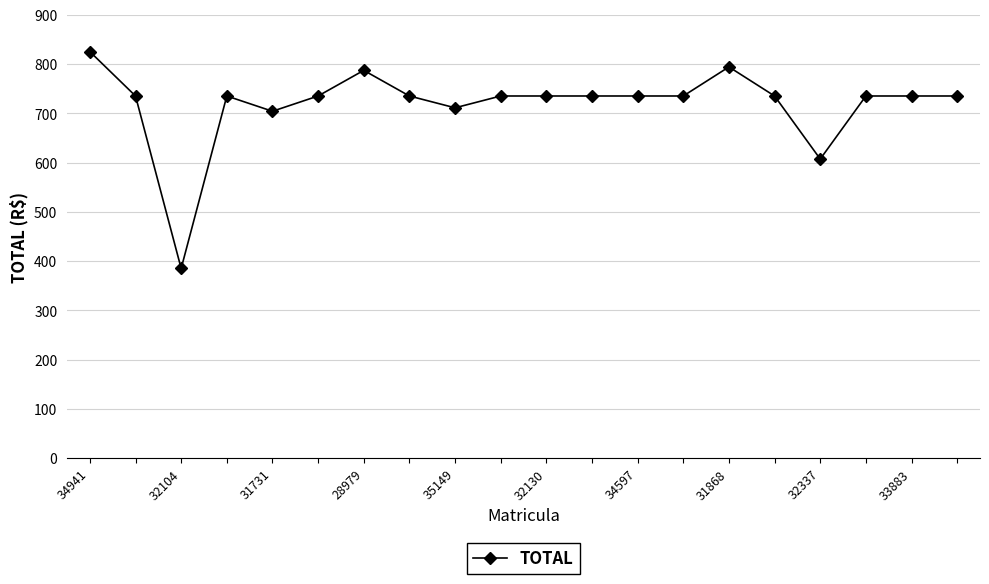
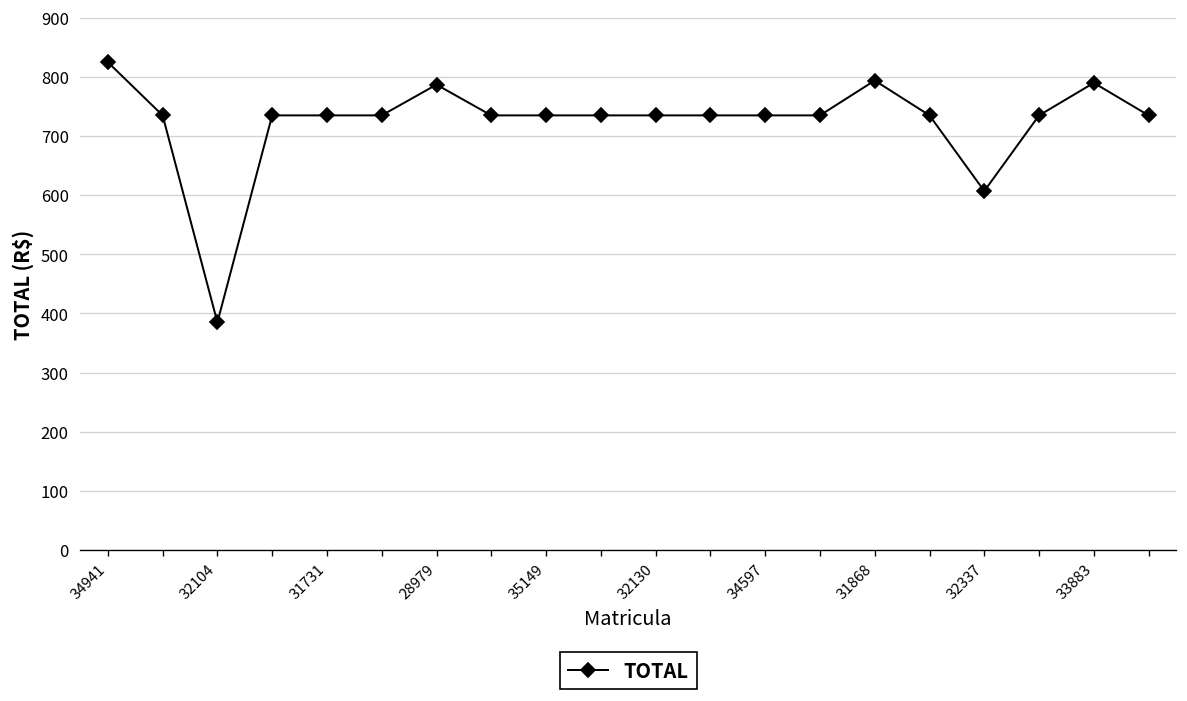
  {
    "34941": 830,
    "32104": 390,
-   "31731": 700,
+   "31731": 740,
    "28979": 790,
-   "35149": 710,
+   "35149": 740,
    "32130": 740,
    "34597": 740,
    "31868": 790,
    "32337": 610,
-   "33883": 740
+   "33883": 790
  }
